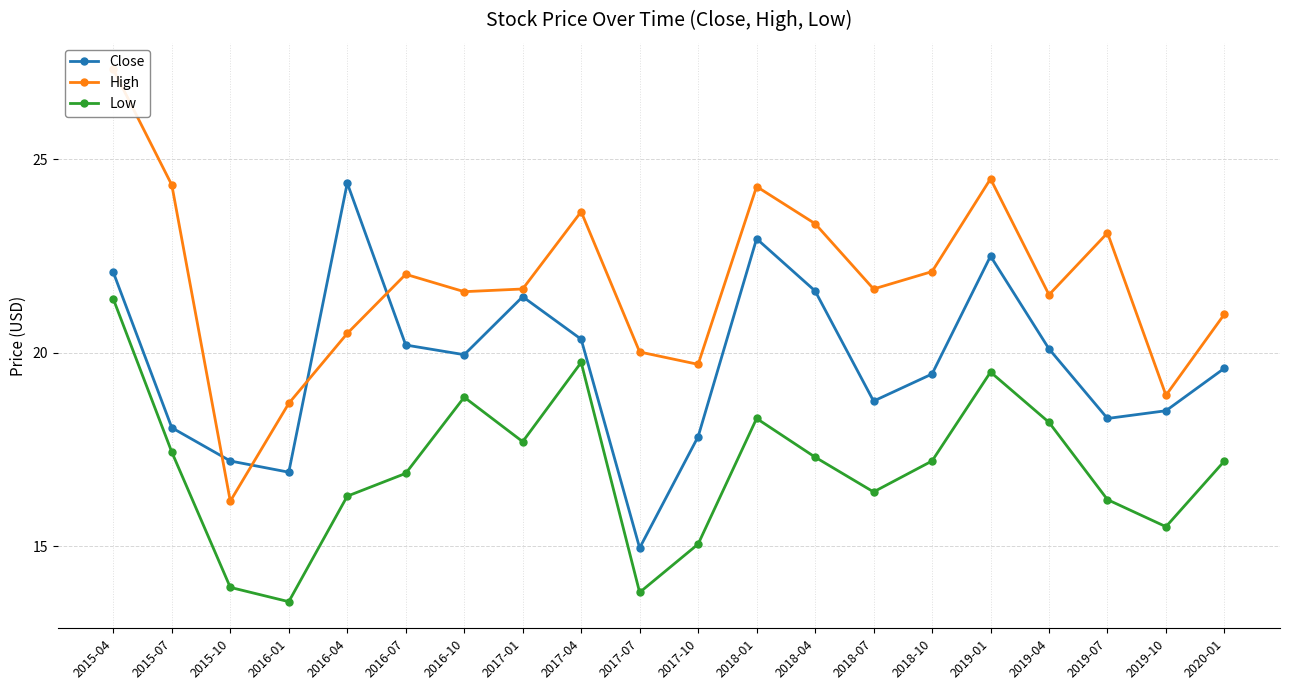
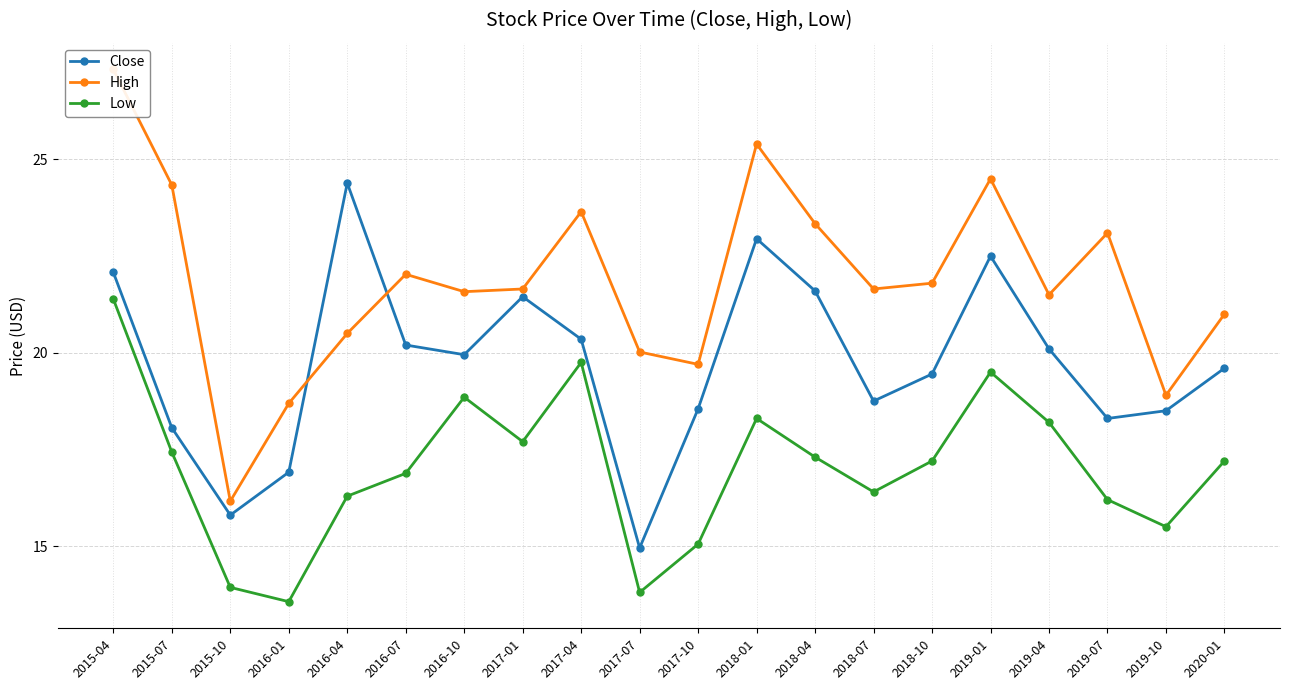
  {
    "Close": {
      "2015-04": 22.1,
      "2015-07": 18.1,
-     "2015-10": 17.2,
+     "2015-10": 15.8,
      "2016-01": 16.9,
      "2016-04": 24.4,
      "2016-07": 20.2,
      "2016-10": 20.0,
      "2017-01": 21.5,
      "2017-04": 20.4,
      "2017-07": 15.0,
-     "2017-10": 17.8,
+     "2017-10": 18.6,
      "2018-01": 23.0,
      "2018-04": 21.6,
      "2018-07": 18.8,
      "2018-10": 19.5,
      "2019-01": 22.5,
      "2019-04": 20.1,
      "2019-07": 18.3,
      "2019-10": 18.5,
      "2020-01": 19.6
    },
    "High": {
      "2015-07": 24.3,
      "2015-10": 16.2,
      "2016-01": 18.7,
      "2016-04": 20.5,
      "2016-07": 22.0,
      "2016-10": 21.6,
      "2017-01": 21.7,
      "2017-04": 23.7,
      "2017-07": 20.0,
      "2017-10": 19.7,
-     "2018-01": 24.3,
+     "2018-01": 25.4,
      "2018-04": 23.3,
      "2018-07": 21.7,
-     "2018-10": 22.1,
+     "2018-10": 21.8,
      "2019-01": 24.5,
      "2019-04": 21.5,
      "2019-07": 23.1,
      "2019-10": 18.9,
      "2020-01": 21.0
    },
    "Low": {
      "2015-04": 21.4,
      "2015-07": 17.4,
      "2015-10": 13.9,
      "2016-01": 13.6,
      "2016-04": 16.3,
      "2016-07": 16.9,
      "2016-10": 18.9,
      "2017-01": 17.7,
      "2017-04": 19.8,
      "2017-07": 13.8,
      "2017-10": 15.1,
      "2018-01": 18.3,
      "2018-04": 17.3,
      "2018-07": 16.4,
      "2018-10": 17.2,
      "2019-01": 19.5,
      "2019-04": 18.2,
      "2019-07": 16.2,
      "2019-10": 15.5,
      "2020-01": 17.2
    }
  }
